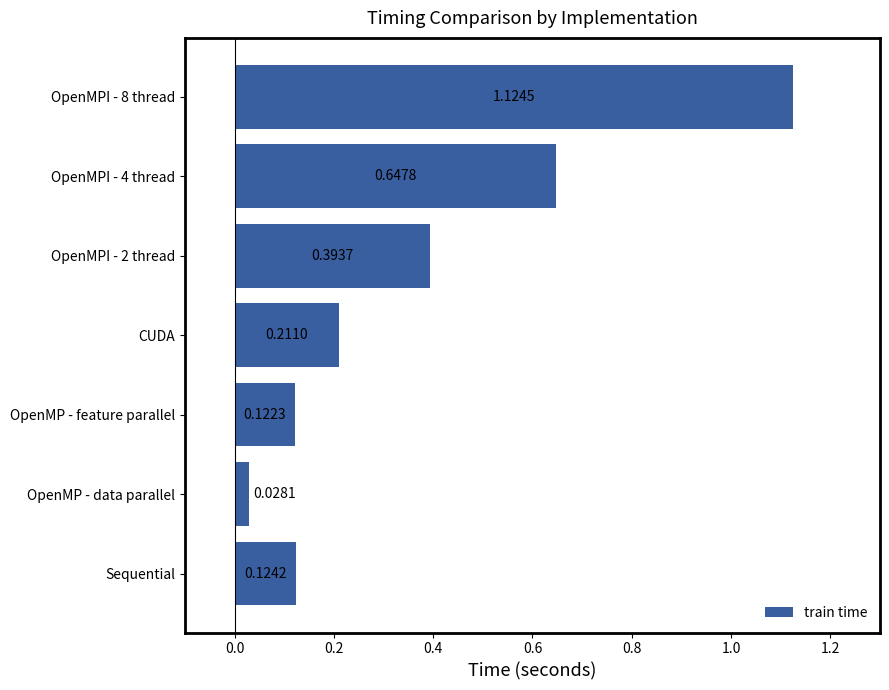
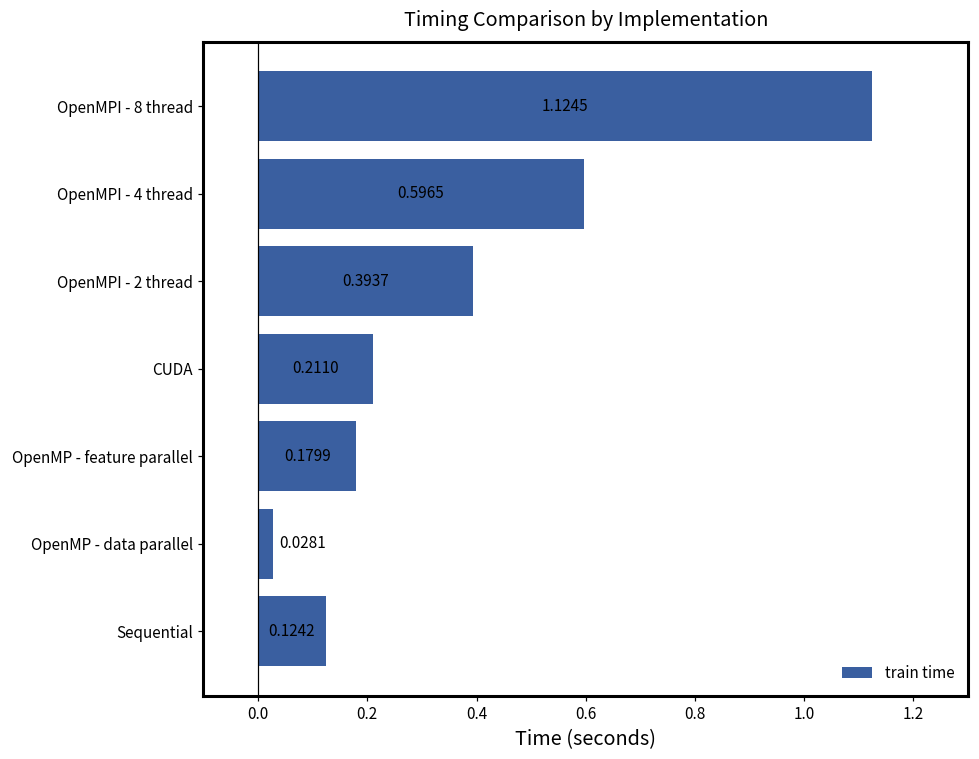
  {
    "OpenMPI - 8 thread": 1.1245,
-   "OpenMPI - 4 thread": 0.6478,
+   "OpenMPI - 4 thread": 0.5965,
    "OpenMPI - 2 thread": 0.3937,
    "CUDA": 0.2110,
-   "OpenMP - feature parallel": 0.1223,
+   "OpenMP - feature parallel": 0.1799,
    "OpenMP - data parallel": 0.0281,
    "Sequential": 0.1242
  }
